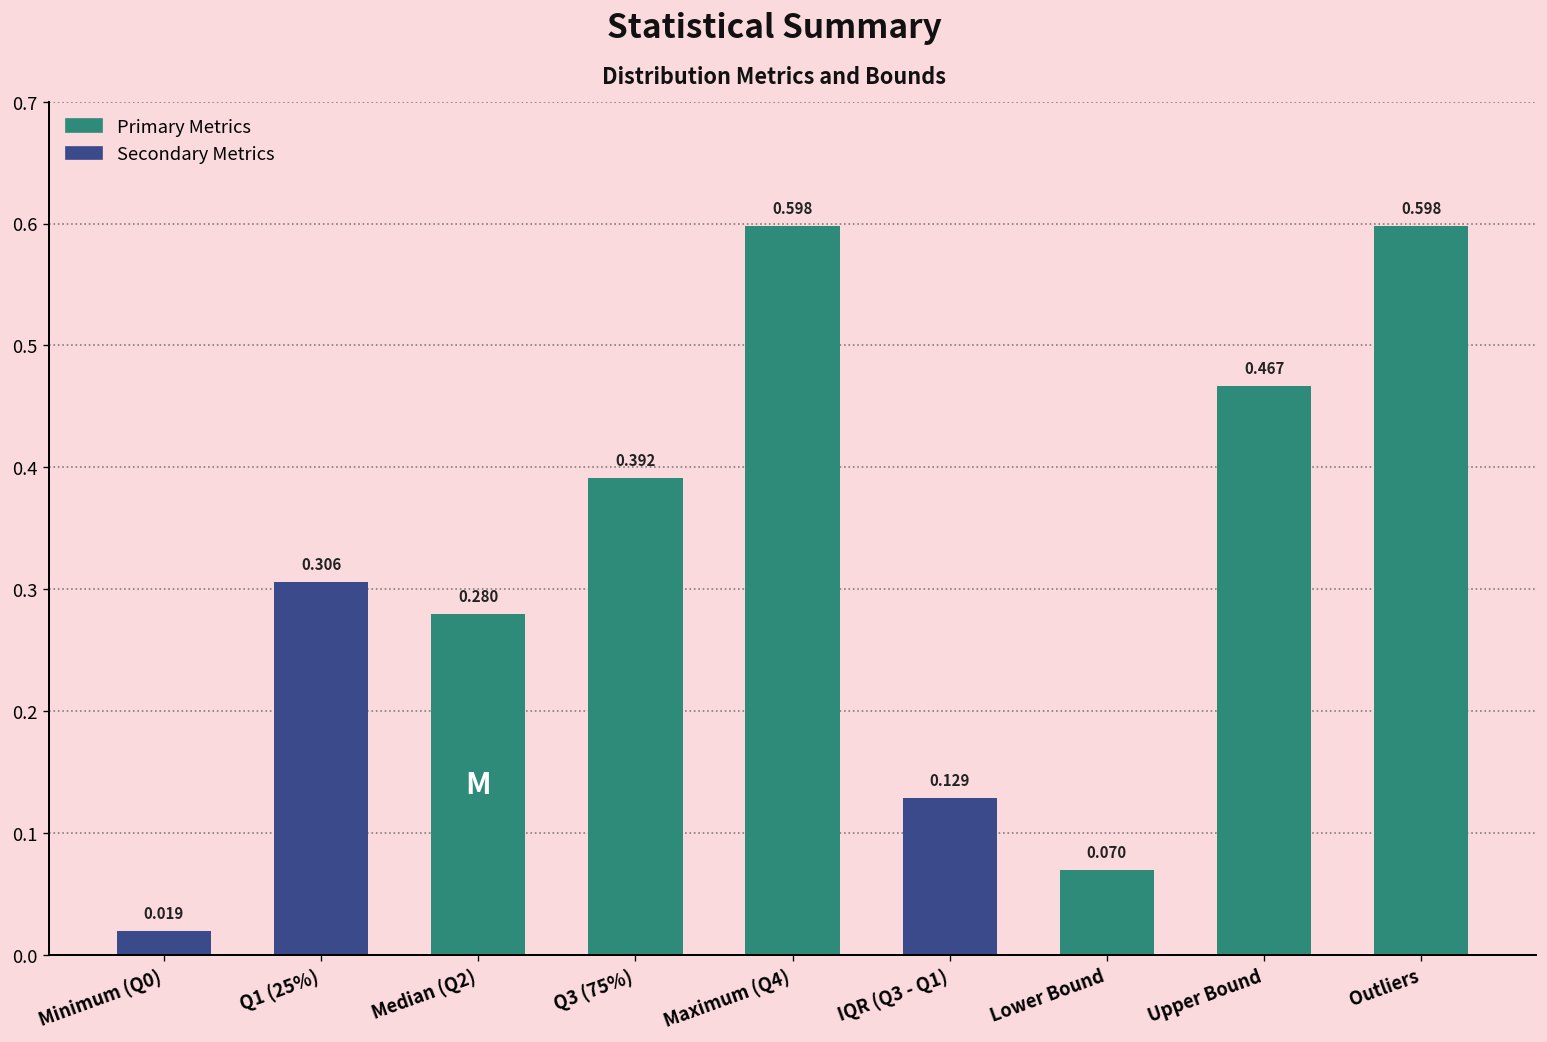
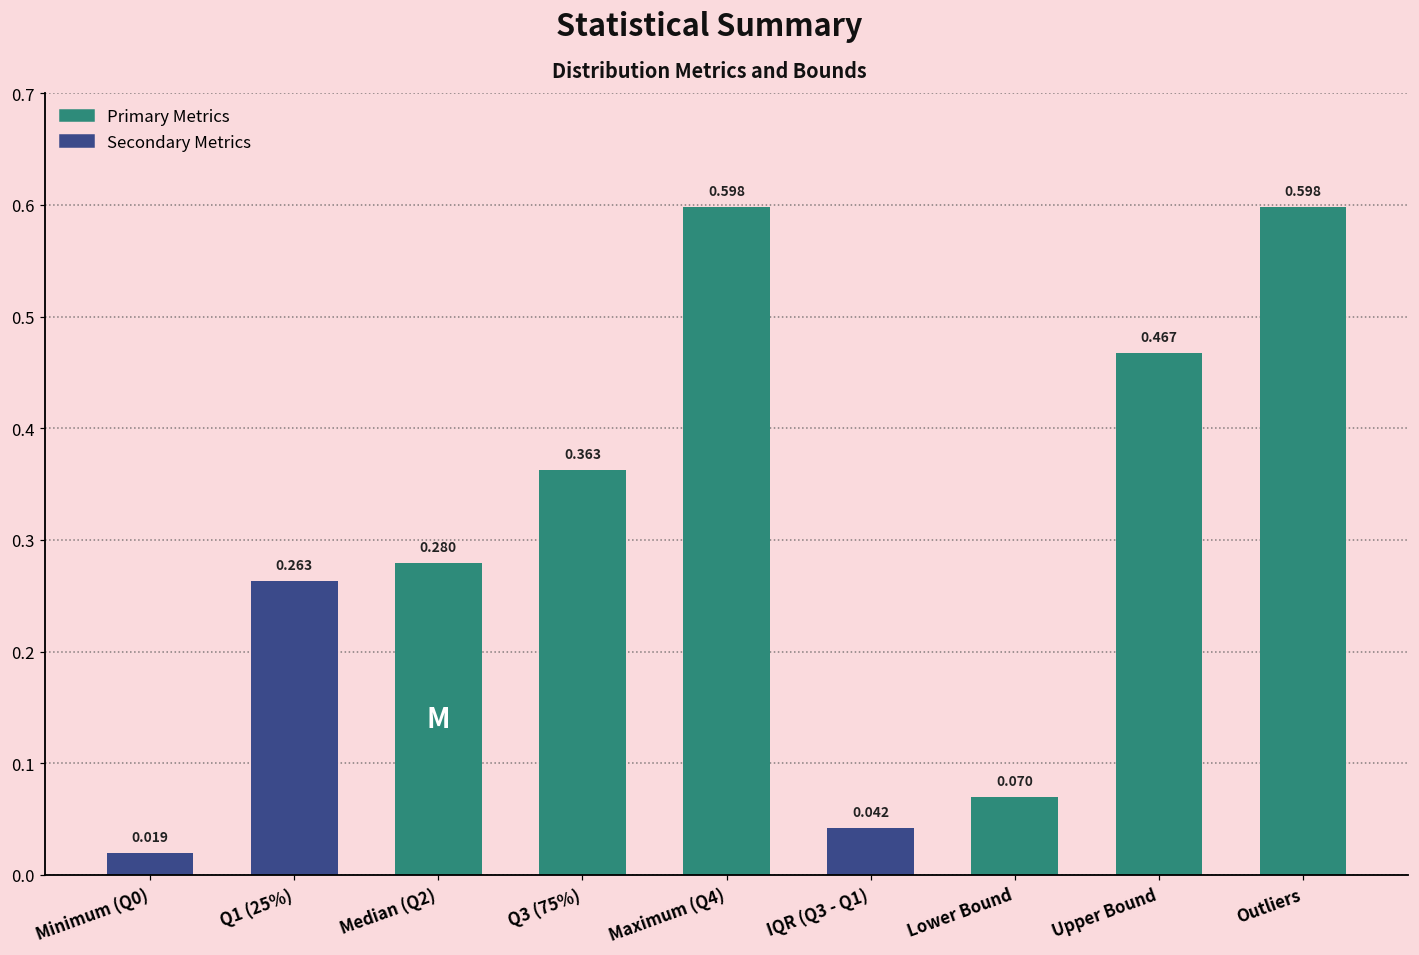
  {
    "Minimum (Q0)": 0.019,
-   "Q1 (25%)": 0.306,
+   "Q1 (25%)": 0.263,
    "Median (Q2)": 0.280,
-   "Q3 (75%)": 0.392,
+   "Q3 (75%)": 0.363,
    "Maximum (Q4)": 0.598,
-   "IQR (Q3 - Q1)": 0.129,
+   "IQR (Q3 - Q1)": 0.042,
    "Lower Bound": 0.070,
    "Upper Bound": 0.467,
    "Outliers": 0.598
  }
